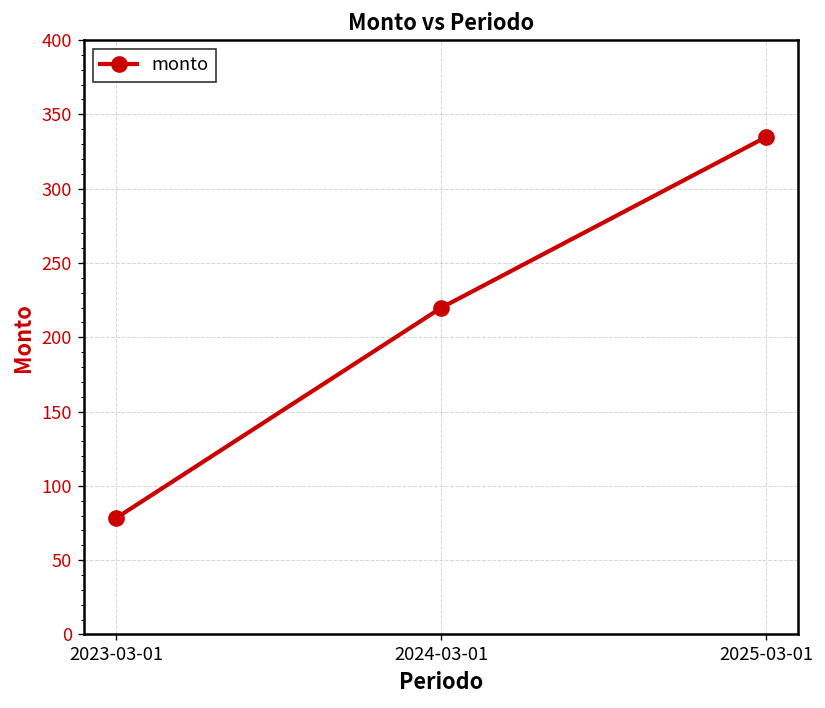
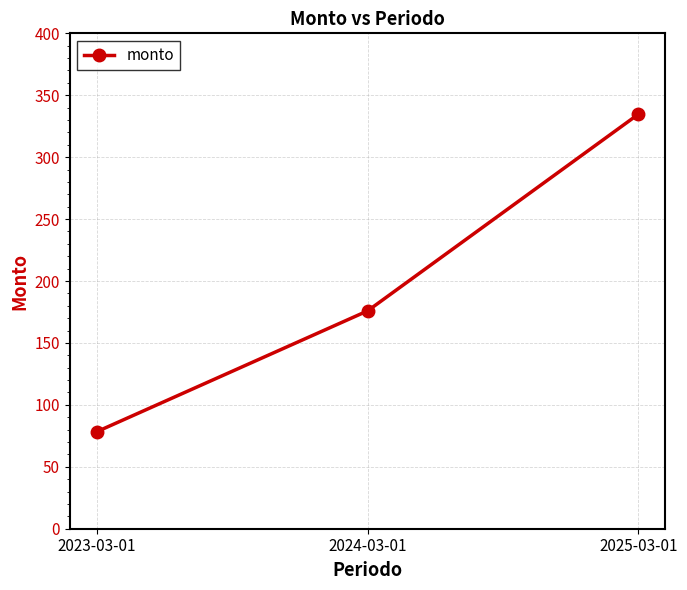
  {
    "2023-03-01": 78,
-   "2024-03-01": 220,
+   "2024-03-01": 176,
    "2025-03-01": 335
  }
